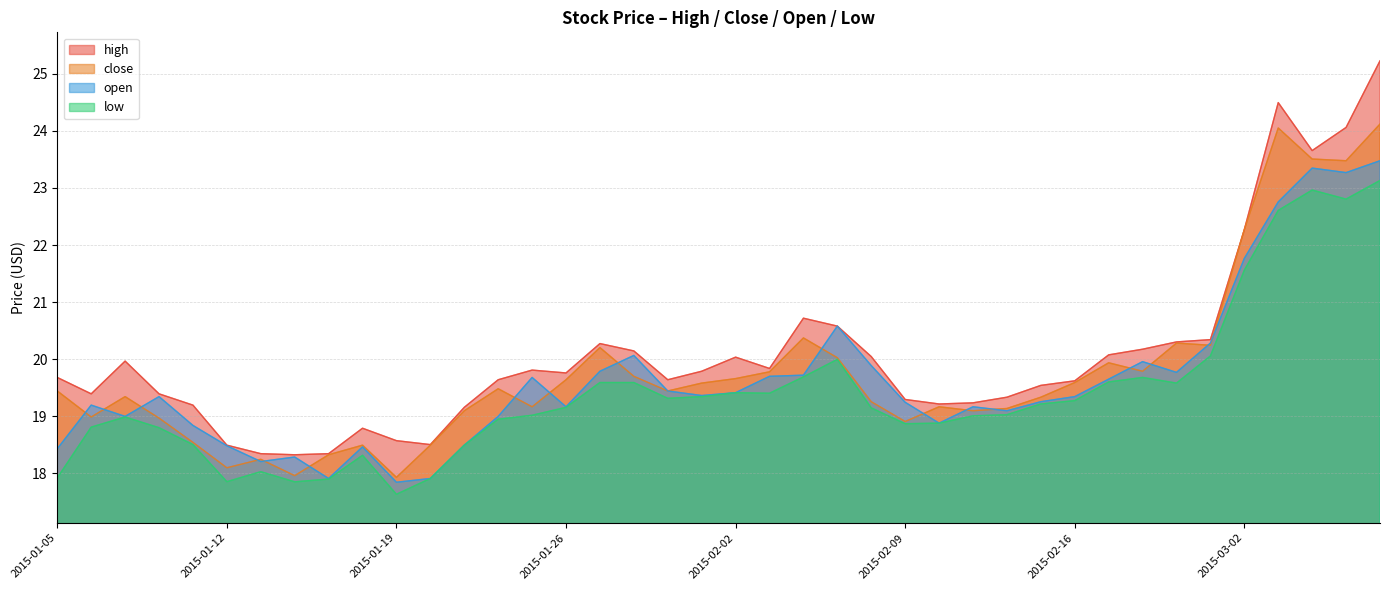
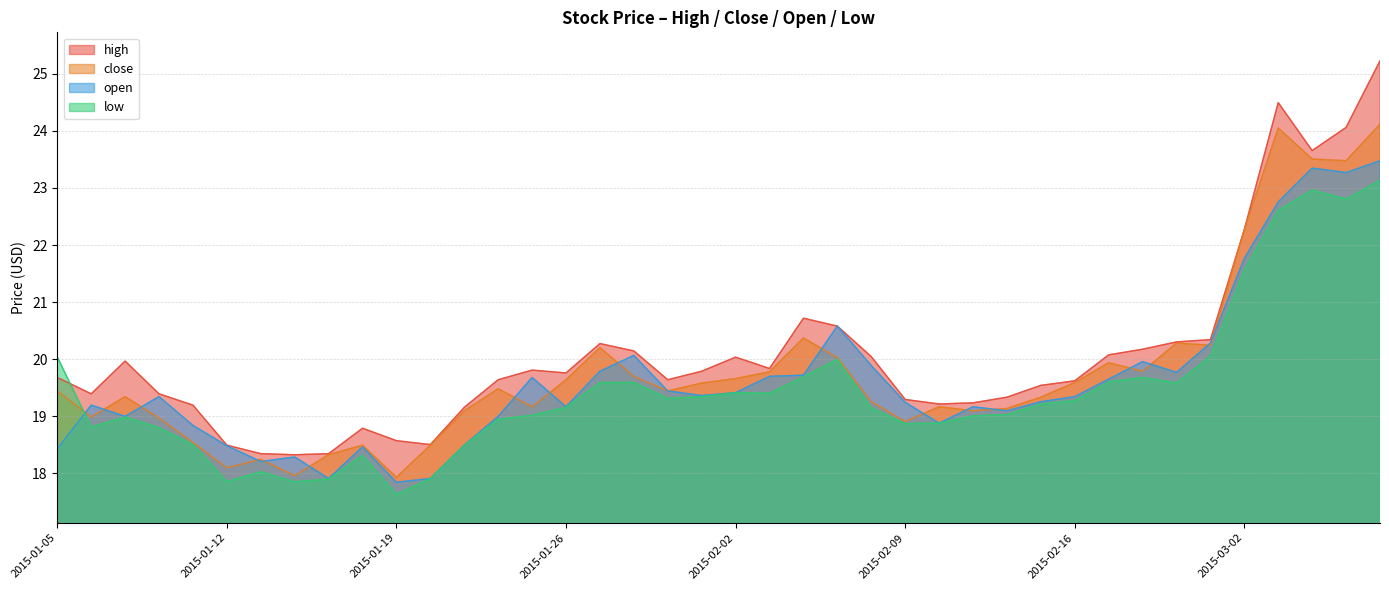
  {
    "open": {
      "2015-01-05": 18.4,
      "2015-01-19": 17.8,
      "2015-02-09": 19.2,
      "2015-02-16": 19.3,
      "2015-03-02": 21.8
    },
    "low": {
-     "2015-01-05": 17.9,
+     "2015-01-05": 20.0,
      "2015-01-12": 17.9,
      "2015-01-19": 17.6,
      "2015-02-16": 19.3,
      "2015-03-02": 21.6
    }
  }
